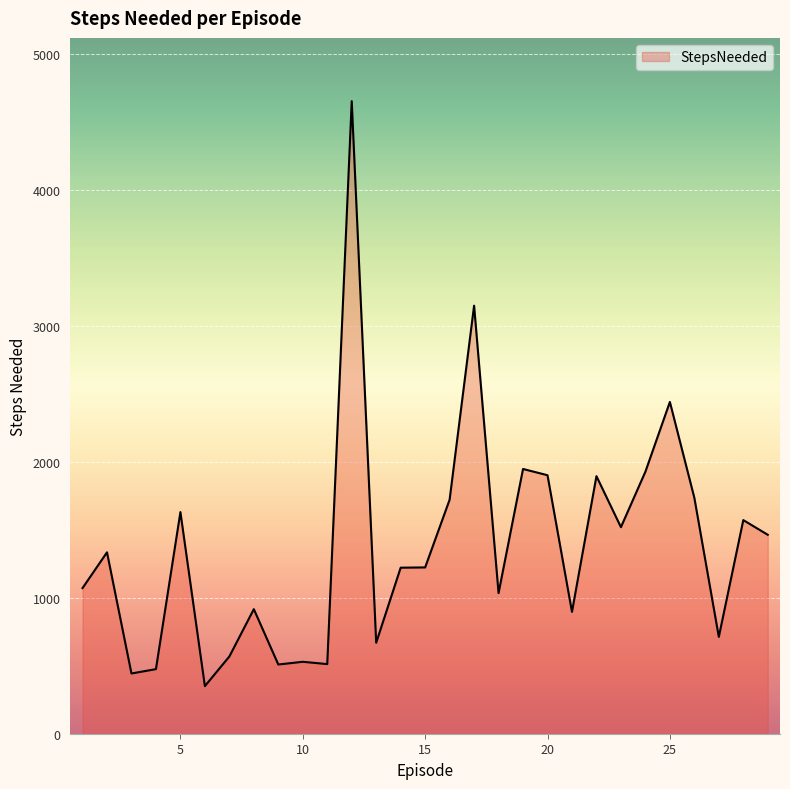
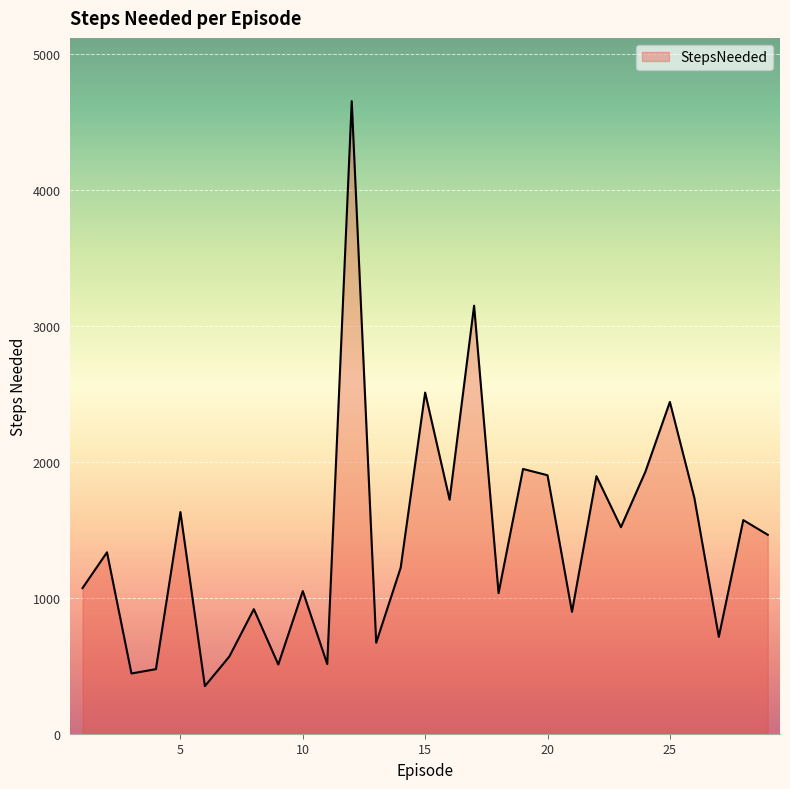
  {
    "5": 1630,
-   "10": 530,
-   "15": 1220,
+   "10": 1050,
+   "15": 2510,
    "20": 1900,
    "25": 2440
  }
